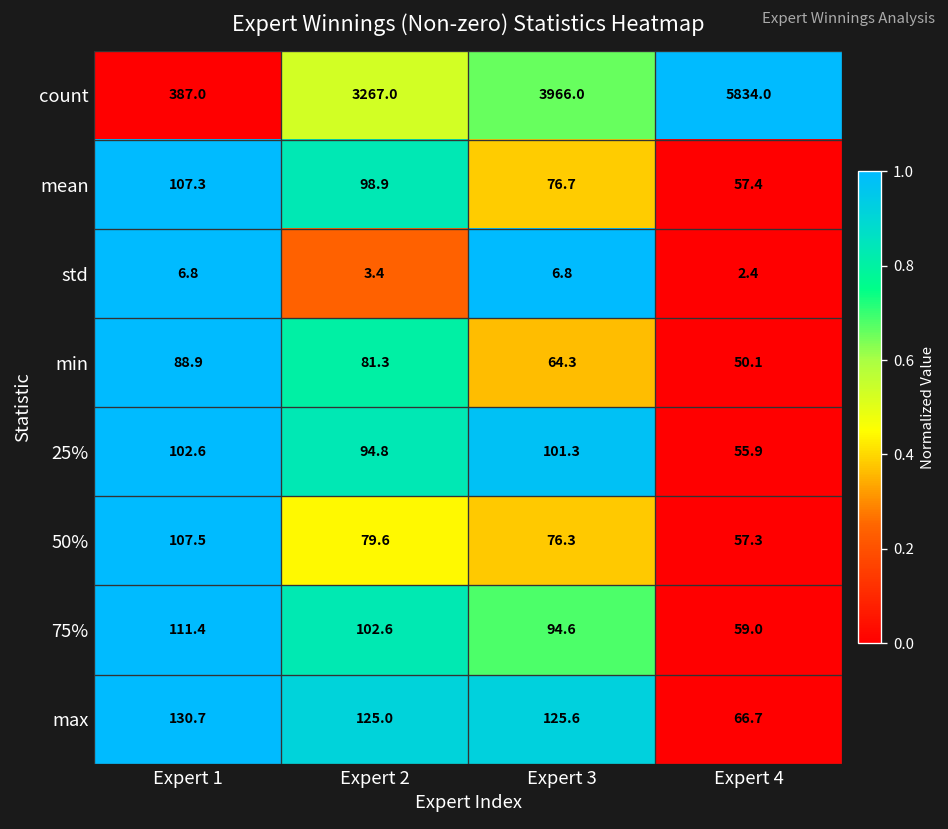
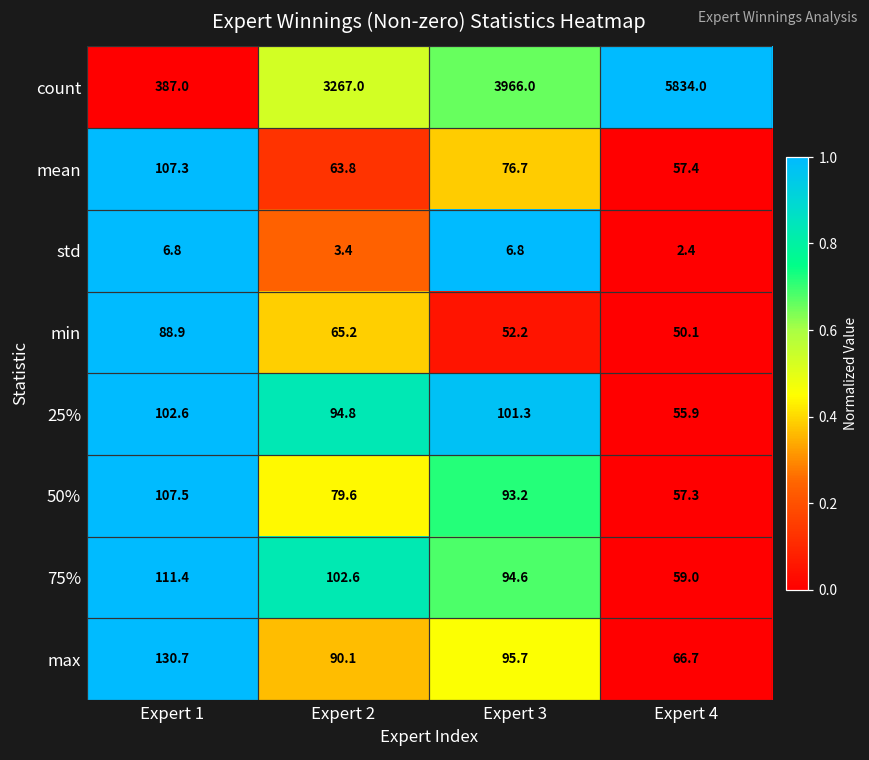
  {
    "count": {
      "Expert 1": 387.0,
      "Expert 2": 3267.0,
      "Expert 3": 3966.0,
      "Expert 4": 5834.0
    },
    "mean": {
      "Expert 1": 107.3,
-     "Expert 2": 98.9,
+     "Expert 2": 63.8,
      "Expert 3": 76.7,
      "Expert 4": 57.4
    },
    "std": {
      "Expert 1": 6.8,
      "Expert 2": 3.4,
      "Expert 3": 6.8,
      "Expert 4": 2.4
    },
    "min": {
      "Expert 1": 88.9,
-     "Expert 2": 81.3,
-     "Expert 3": 64.3,
+     "Expert 2": 65.2,
+     "Expert 3": 52.2,
      "Expert 4": 50.1
    },
    "25%": {
      "Expert 1": 102.6,
      "Expert 2": 94.8,
      "Expert 3": 101.3,
      "Expert 4": 55.9
    },
    "50%": {
      "Expert 1": 107.5,
      "Expert 2": 79.6,
-     "Expert 3": 76.3,
+     "Expert 3": 93.2,
      "Expert 4": 57.3
    },
    "75%": {
      "Expert 1": 111.4,
      "Expert 2": 102.6,
      "Expert 3": 94.6,
      "Expert 4": 59.0
    },
    "max": {
      "Expert 1": 130.7,
-     "Expert 2": 125.0,
-     "Expert 3": 125.6,
+     "Expert 2": 90.1,
+     "Expert 3": 95.7,
      "Expert 4": 66.7
    }
  }
